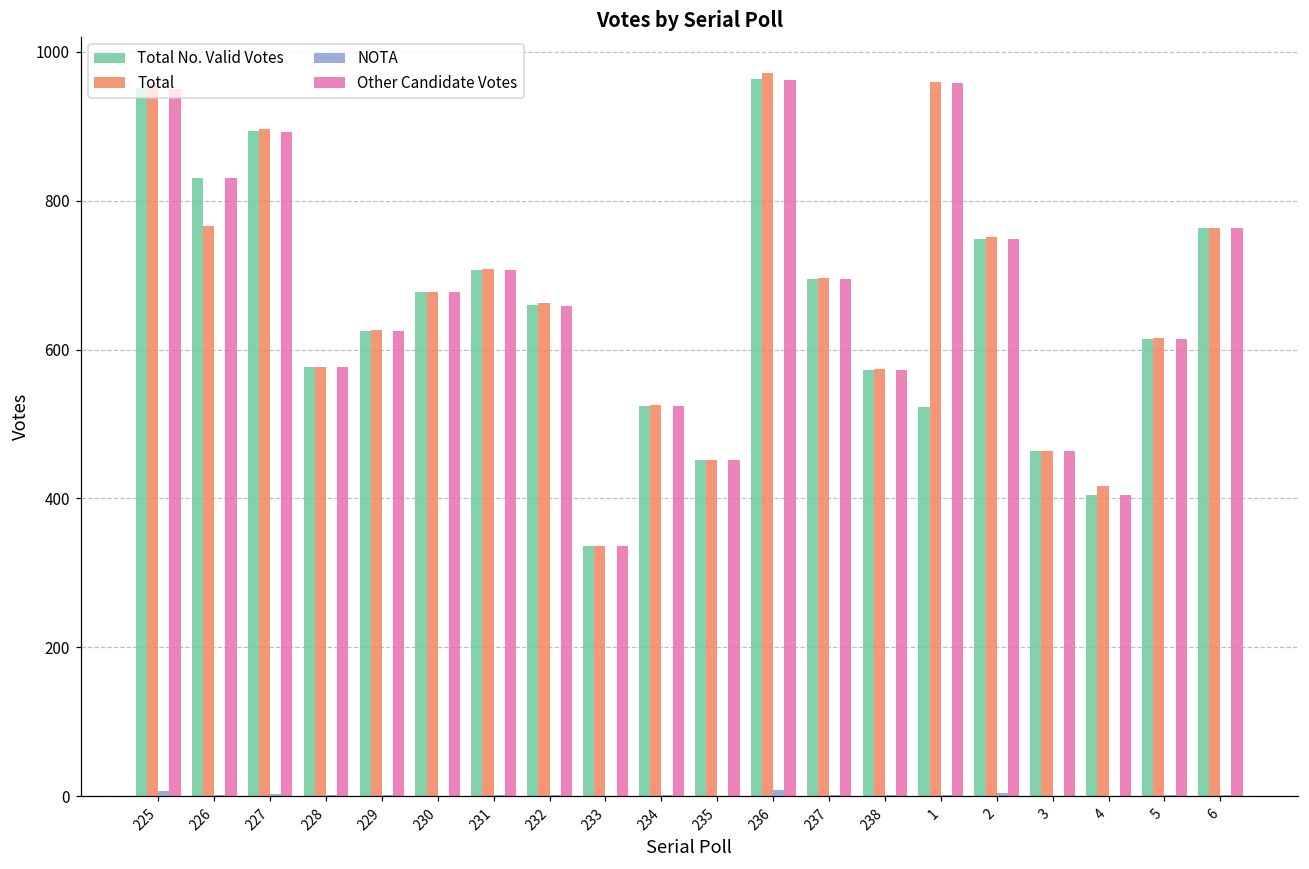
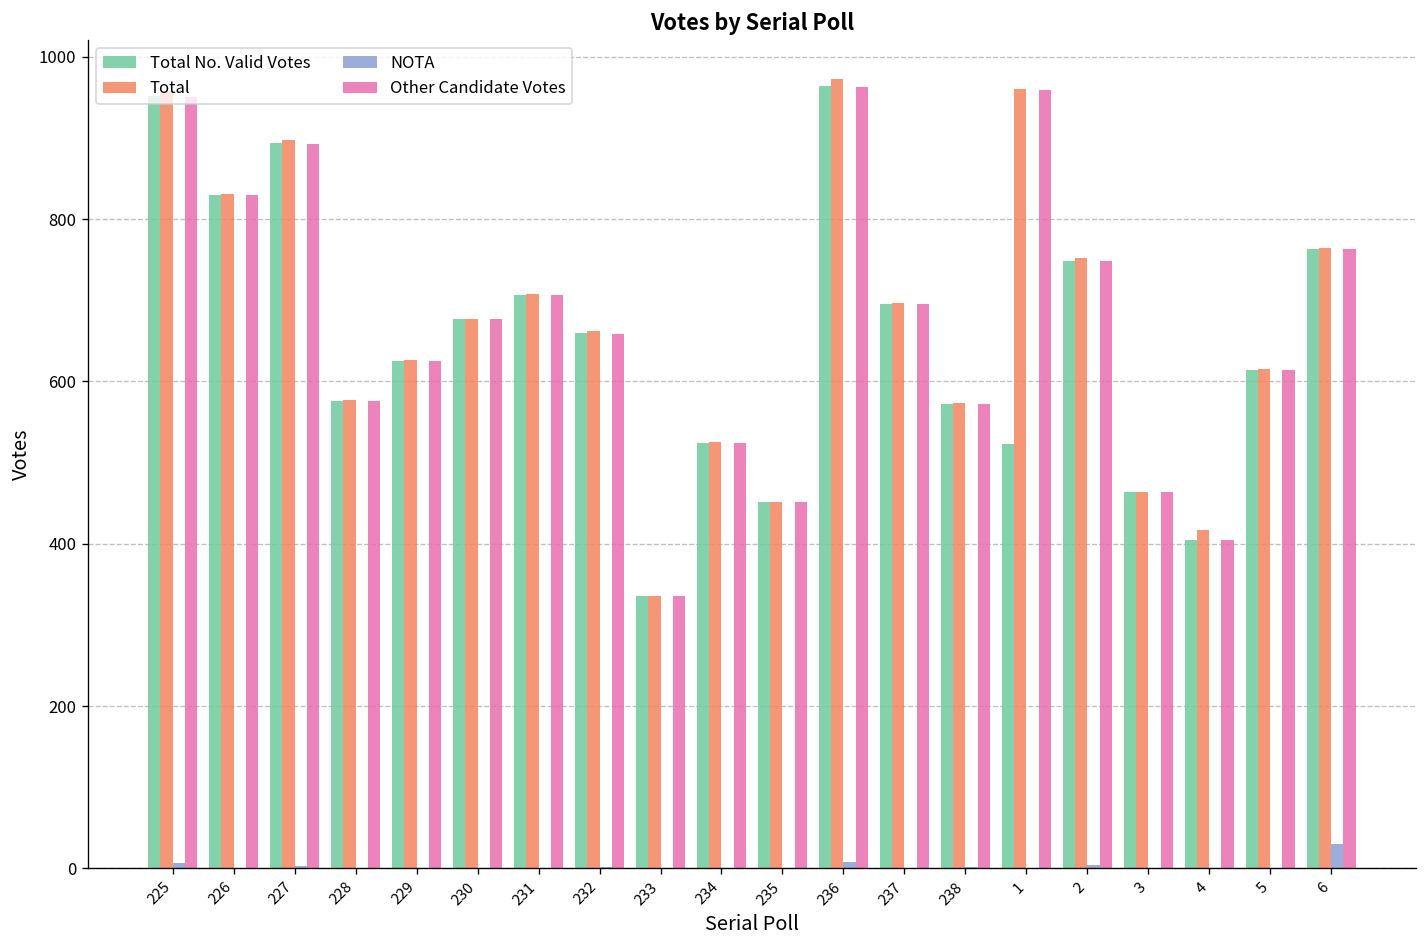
  {
    "Total No. Valid Votes": {
      "226": 830,
      "227": 890,
      "228": 580,
      "229": 630,
      "230": 680,
      "231": 710,
      "232": 660,
      "233": 340,
      "234": 520,
      "235": 450,
      "236": 960,
      "237": 700,
      "238": 570,
      "1": 520,
      "2": 750,
      "3": 460,
      "4": 410,
      "5": 610,
      "6": 760
    },
    "Total": {
-     "226": 770,
+     "226": 830,
      "227": 900,
      "228": 580,
      "229": 630,
      "230": 680,
      "231": 710,
      "232": 660,
      "233": 340,
      "234": 530,
      "235": 450,
      "236": 970,
      "237": 700,
      "238": 570,
      "1": 960,
      "2": 750,
      "3": 460,
      "4": 420,
      "5": 620,
      "6": 760
    },
    "NOTA": {
      "225": 10,
      "230": 0,
      "233": 0,
      "235": 0,
      "236": 10,
      "2": 0,
      "3": 0,
      "4": 0,
-     "6": 0
+     "6": 30
    },
    "Other Candidate Votes": {
      "226": 830,
      "227": 890,
      "228": 580,
      "229": 630,
      "230": 680,
      "231": 710,
      "232": 660,
      "233": 340,
      "234": 520,
      "235": 450,
      "236": 960,
      "237": 700,
      "238": 570,
      "1": 960,
      "2": 750,
      "3": 460,
      "4": 410,
      "5": 610,
      "6": 760
    }
  }
